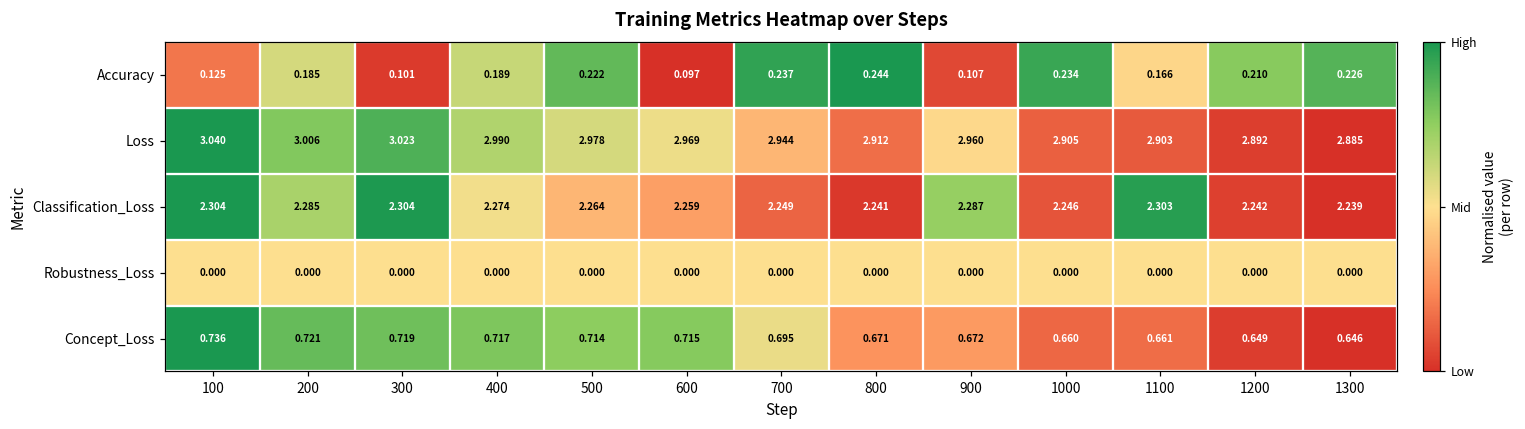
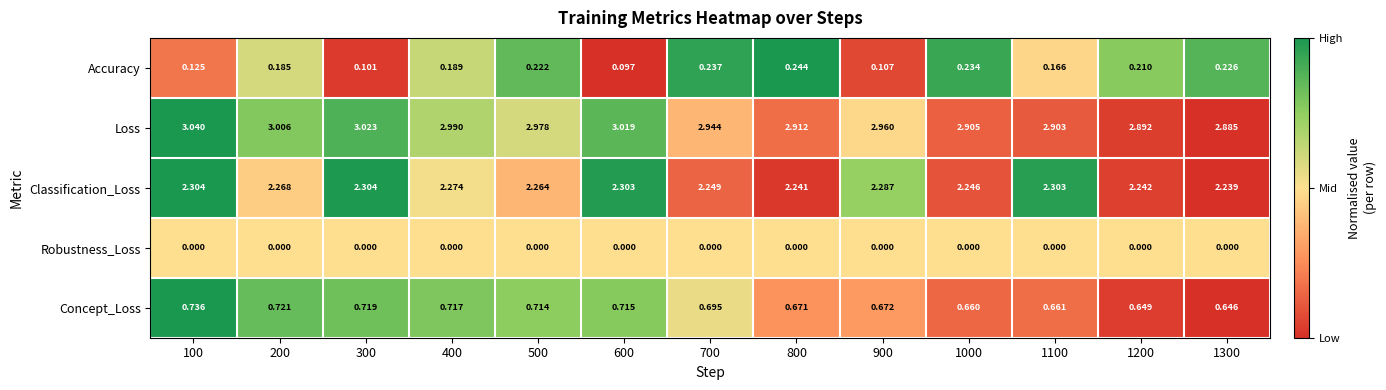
  {
    "Accuracy": {
      "100": 0.125,
      "200": 0.185,
      "300": 0.101,
      "400": 0.189,
      "500": 0.222,
      "600": 0.097,
      "700": 0.237,
      "800": 0.244,
      "900": 0.107,
      "1000": 0.234,
      "1100": 0.166,
      "1200": 0.210,
      "1300": 0.226
    },
    "Loss": {
      "100": 3.040,
      "200": 3.006,
      "300": 3.023,
      "400": 2.990,
      "500": 2.978,
-     "600": 2.969,
+     "600": 3.019,
      "700": 2.944,
      "800": 2.912,
      "900": 2.960,
      "1000": 2.905,
      "1100": 2.903,
      "1200": 2.892,
      "1300": 2.885
    },
    "Classification_Loss": {
      "100": 2.304,
-     "200": 2.285,
+     "200": 2.268,
      "300": 2.304,
      "400": 2.274,
      "500": 2.264,
-     "600": 2.259,
+     "600": 2.303,
      "700": 2.249,
      "800": 2.241,
      "900": 2.287,
      "1000": 2.246,
      "1100": 2.303,
      "1200": 2.242,
      "1300": 2.239
    },
    "Robustness_Loss": {
      "100": 0.000,
      "200": 0.000,
      "300": 0.000,
      "400": 0.000,
      "500": 0.000,
      "600": 0.000,
      "700": 0.000,
      "800": 0.000,
      "900": 0.000,
      "1000": 0.000,
      "1100": 0.000,
      "1200": 0.000,
      "1300": 0.000
    },
    "Concept_Loss": {
      "100": 0.736,
      "200": 0.721,
      "300": 0.719,
      "400": 0.717,
      "500": 0.714,
      "600": 0.715,
      "700": 0.695,
      "800": 0.671,
      "900": 0.672,
      "1000": 0.660,
      "1100": 0.661,
      "1200": 0.649,
      "1300": 0.646
    }
  }
